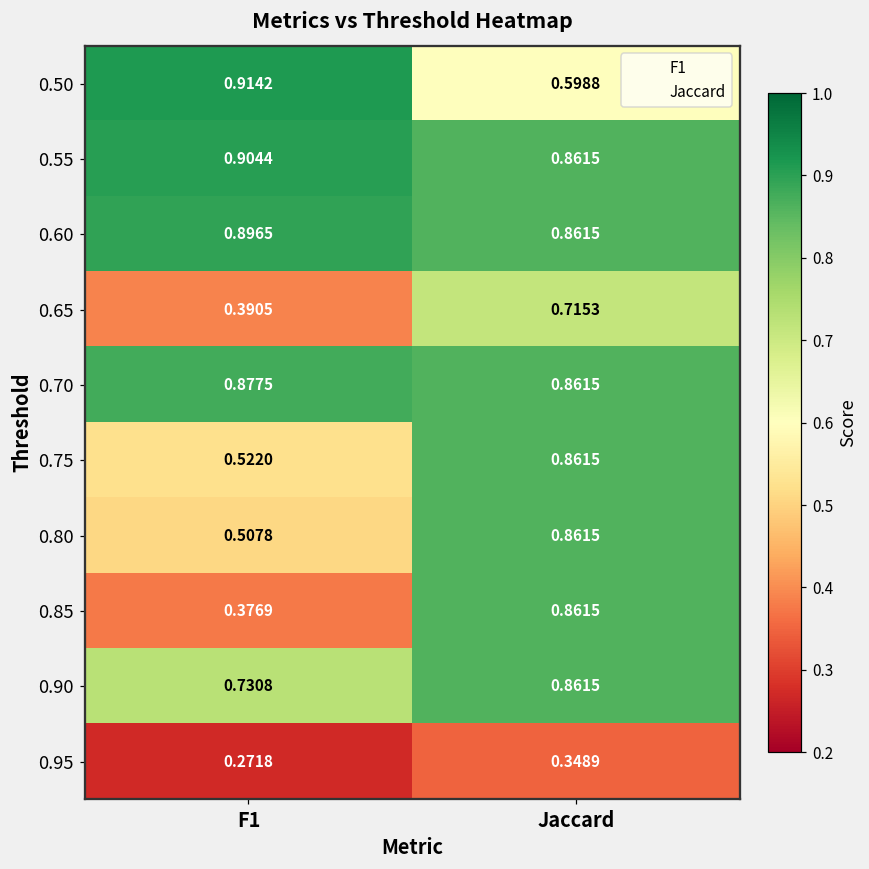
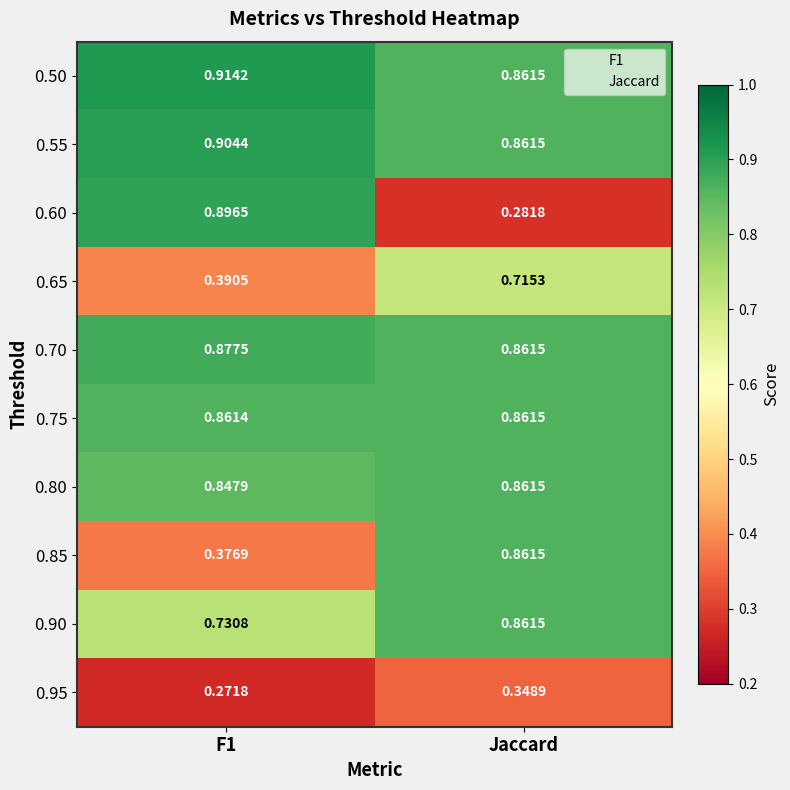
  {
    "0.50": {
      "F1": 0.9142,
-     "Jaccard": 0.5988
+     "Jaccard": 0.8615
    },
    "0.55": {
      "F1": 0.9044,
      "Jaccard": 0.8615
    },
    "0.60": {
      "F1": 0.8965,
-     "Jaccard": 0.8615
+     "Jaccard": 0.2818
    },
    "0.65": {
      "F1": 0.3905,
      "Jaccard": 0.7153
    },
    "0.70": {
      "F1": 0.8775,
      "Jaccard": 0.8615
    },
    "0.75": {
-     "F1": 0.5220,
+     "F1": 0.8614,
      "Jaccard": 0.8615
    },
    "0.80": {
-     "F1": 0.5078,
+     "F1": 0.8479,
      "Jaccard": 0.8615
    },
    "0.85": {
      "F1": 0.3769,
      "Jaccard": 0.8615
    },
    "0.90": {
      "F1": 0.7308,
      "Jaccard": 0.8615
    },
    "0.95": {
      "F1": 0.2718,
      "Jaccard": 0.3489
    }
  }
